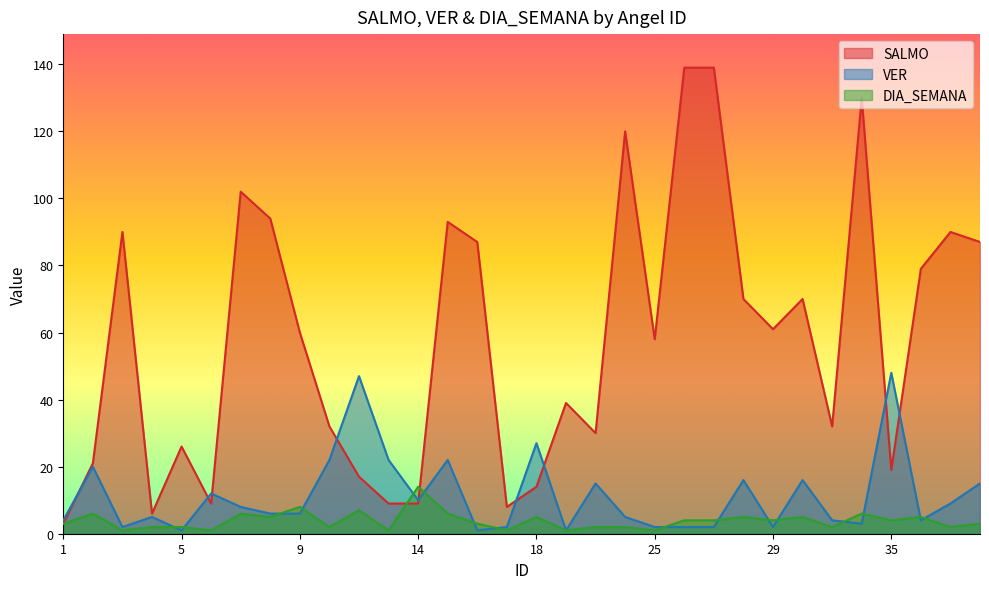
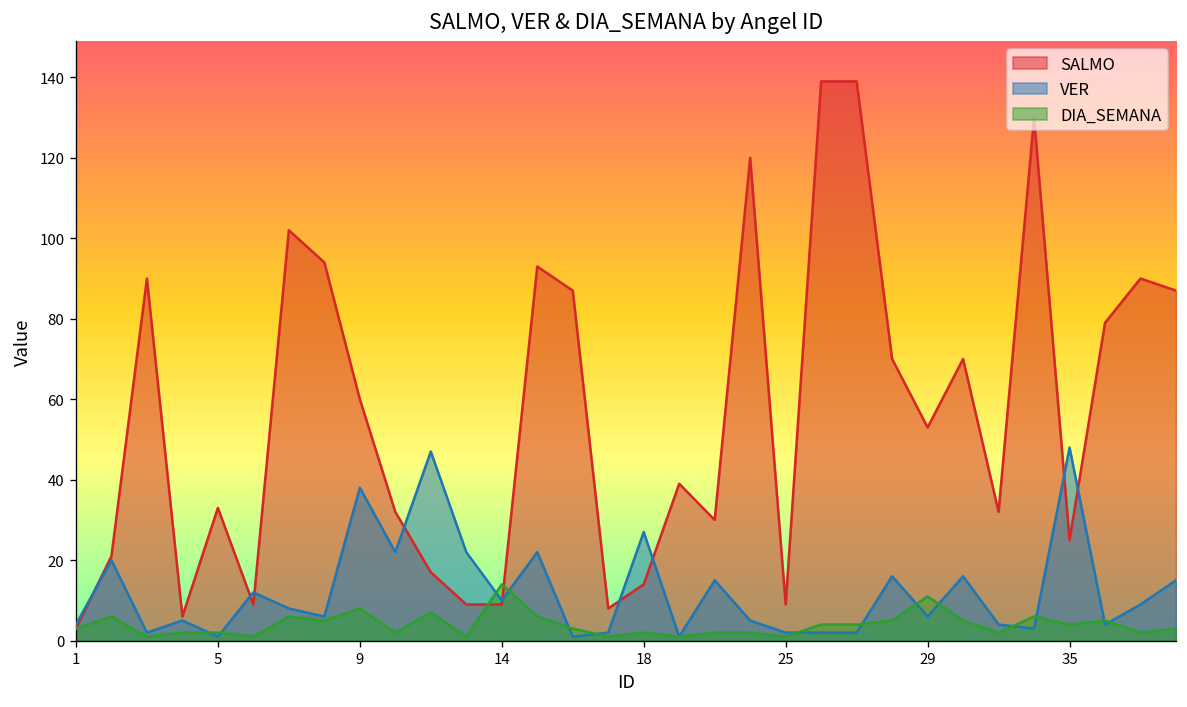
  {
    "SALMO": {
-     "5": 26,
+     "5": 33,
      "9": 60,
      "14": 9,
      "18": 14,
-     "25": 58,
-     "29": 61,
-     "35": 19
+     "25": 9,
+     "29": 53,
+     "35": 25
    },
    "VER": {
      "1": 4,
      "5": 1,
-     "9": 6,
+     "9": 38,
      "14": 10,
      "18": 27,
      "25": 2,
-     "29": 2,
+     "29": 6,
      "35": 48
    },
    "DIA_SEMANA": {
      "5": 2,
      "9": 8,
      "14": 14,
-     "18": 5,
+     "18": 2,
      "25": 1,
-     "29": 4,
+     "29": 11,
      "35": 4
    }
  }
